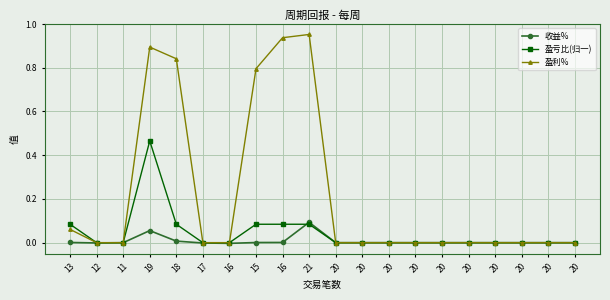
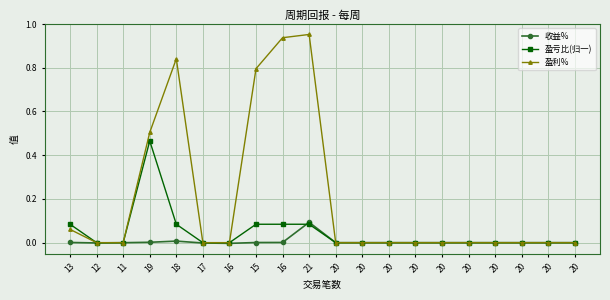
  {
    "收益%": {
      "13": 0.00,
-     "19": 0.06,
+     "19": 0.00,
      "18": 0.01,
      "15": 0.00
    },
    "盈亏比(归一)": {
      "13": 0.08,
      "19": 0.47,
      "18": 0.08,
      "15": 0.08
    },
    "盈利%": {
      "13": 0.06,
-     "19": 0.89,
+     "19": 0.50,
      "18": 0.84,
      "15": 0.80,
      "21": 0.95
    }
  }
